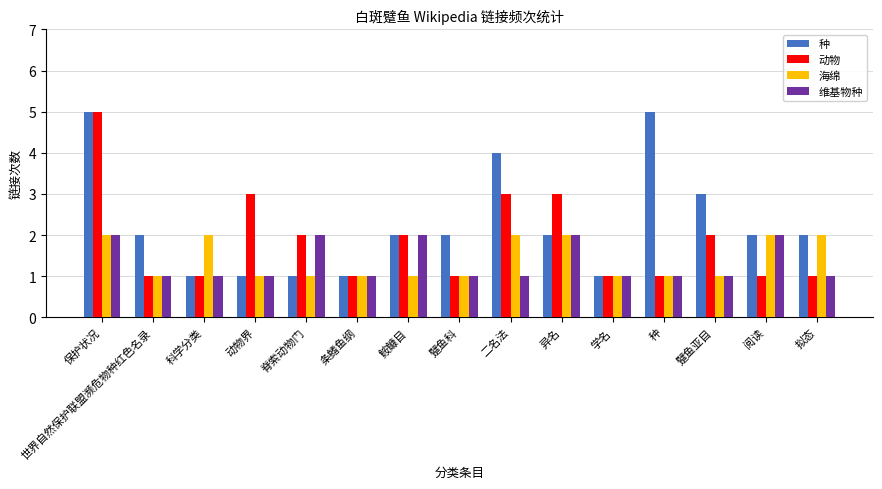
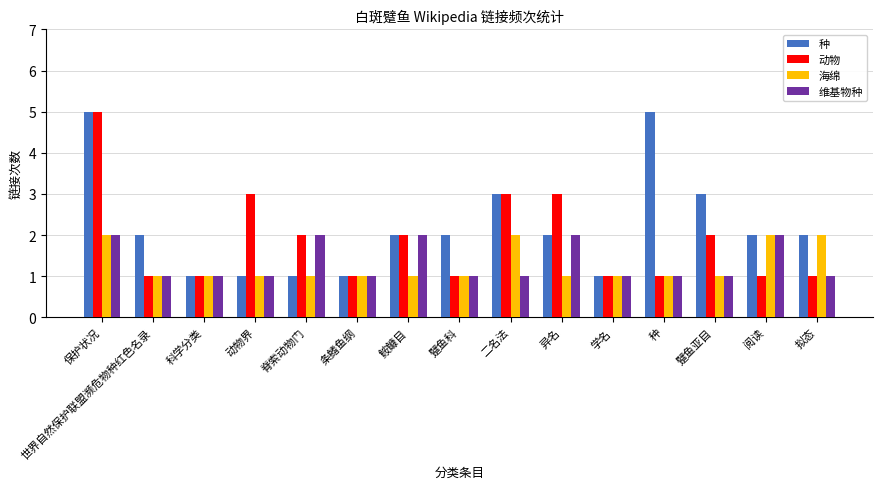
  {
    "种": {
      "保护状况": 5,
      "世界自然保护联盟濒危物种红色名录": 2,
      "科学分类": 1,
      "动物界": 1,
      "脊索动物门": 1,
      "条鳍鱼纲": 1,
      "𩽾𩾌目": 2,
      "躄鱼科": 2,
-     "二名法": 4,
+     "二名法": 3,
      "异名": 2,
      "学名": 1,
      "种": 5,
      "躄鱼亚目": 3,
      "阅读": 2,
      "拟态": 2
    },
    "动物": {
      "保护状况": 5,
      "世界自然保护联盟濒危物种红色名录": 1,
      "科学分类": 1,
      "动物界": 3,
      "脊索动物门": 2,
      "条鳍鱼纲": 1,
      "𩽾𩾌目": 2,
      "躄鱼科": 1,
      "二名法": 3,
      "异名": 3,
      "学名": 1,
      "种": 1,
      "躄鱼亚目": 2,
      "阅读": 1,
      "拟态": 1
    },
    "海绵": {
      "保护状况": 2,
      "世界自然保护联盟濒危物种红色名录": 1,
-     "科学分类": 2,
+     "科学分类": 1,
      "动物界": 1,
      "脊索动物门": 1,
      "条鳍鱼纲": 1,
      "𩽾𩾌目": 1,
      "躄鱼科": 1,
      "二名法": 2,
-     "异名": 2,
+     "异名": 1,
      "学名": 1,
      "种": 1,
      "躄鱼亚目": 1,
      "阅读": 2,
      "拟态": 2
    },
    "维基物种": {
      "保护状况": 2,
      "世界自然保护联盟濒危物种红色名录": 1,
      "科学分类": 1,
      "动物界": 1,
      "脊索动物门": 2,
      "条鳍鱼纲": 1,
      "𩽾𩾌目": 2,
      "躄鱼科": 1,
      "二名法": 1,
      "异名": 2,
      "学名": 1,
      "种": 1,
      "躄鱼亚目": 1,
      "阅读": 2,
      "拟态": 1
    }
  }
